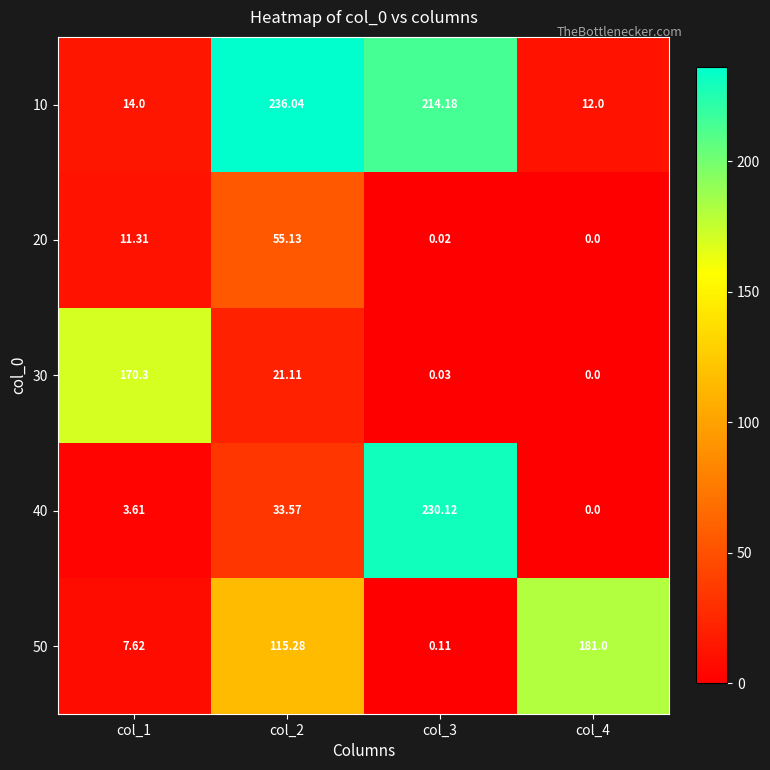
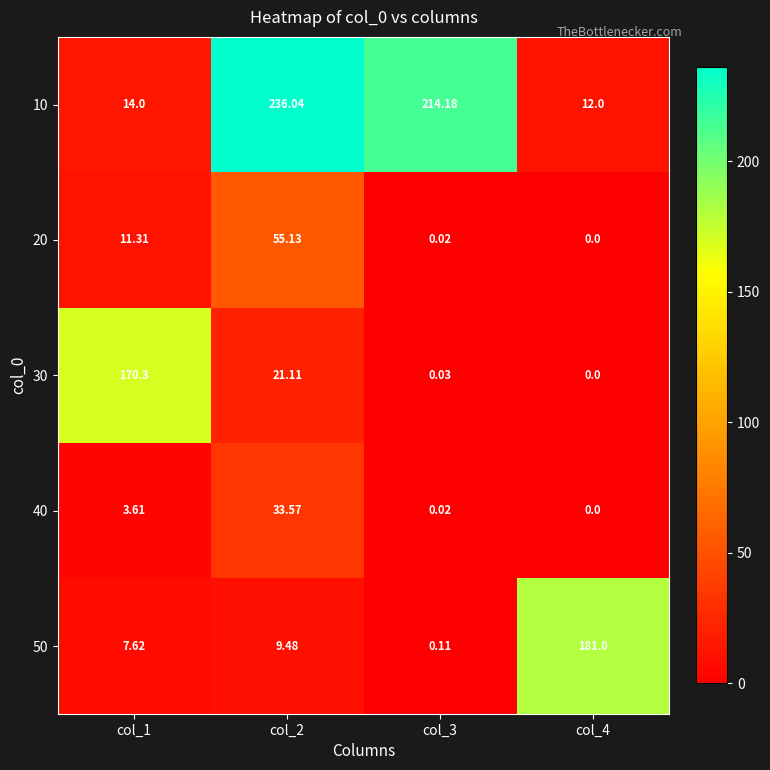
  {
    "10": {
      "col_1": 14.0,
      "col_2": 236.04,
      "col_3": 214.18,
      "col_4": 12.0
    },
    "20": {
      "col_1": 11.31,
      "col_2": 55.13,
      "col_3": 0.02,
      "col_4": 0.0
    },
    "30": {
      "col_1": 170.3,
      "col_2": 21.11,
      "col_3": 0.03,
      "col_4": 0.0
    },
    "40": {
      "col_1": 3.61,
      "col_2": 33.57,
-     "col_3": 230.12,
+     "col_3": 0.02,
      "col_4": 0.0
    },
    "50": {
      "col_1": 7.62,
-     "col_2": 115.28,
+     "col_2": 9.48,
      "col_3": 0.11,
      "col_4": 181.0
    }
  }
